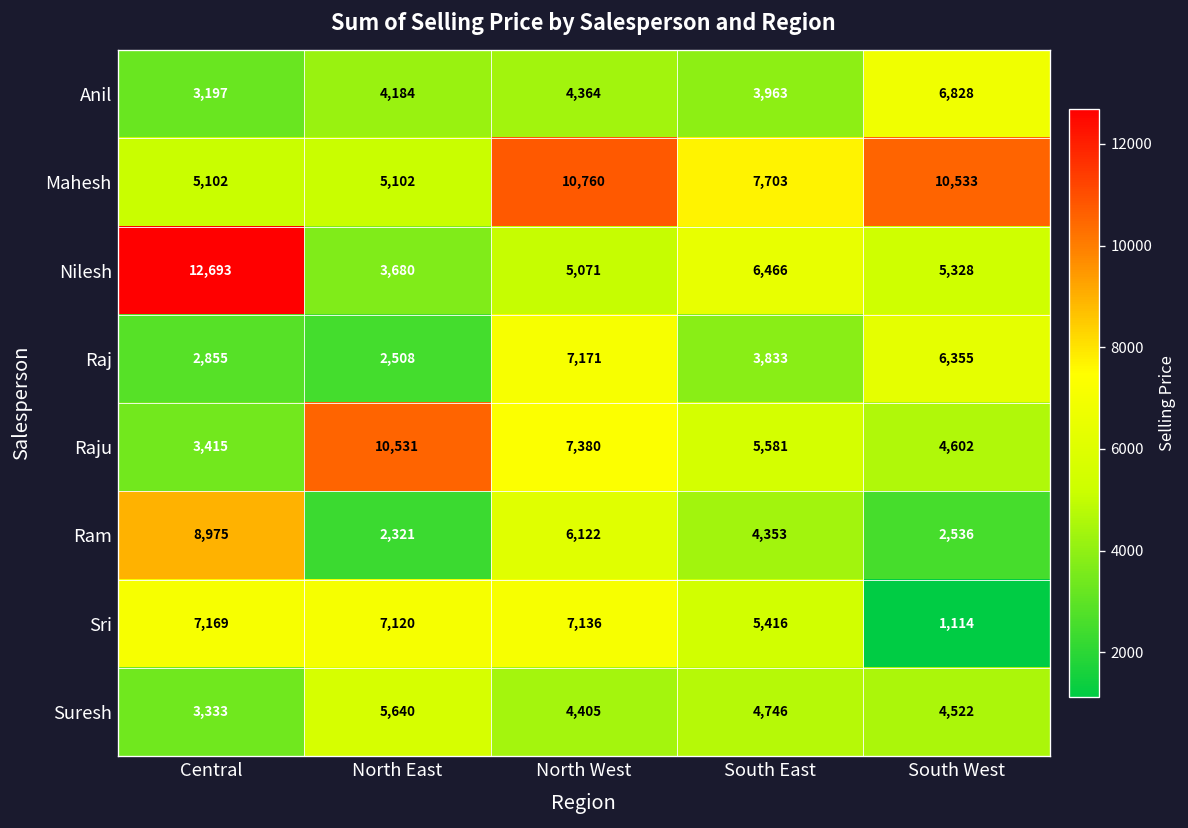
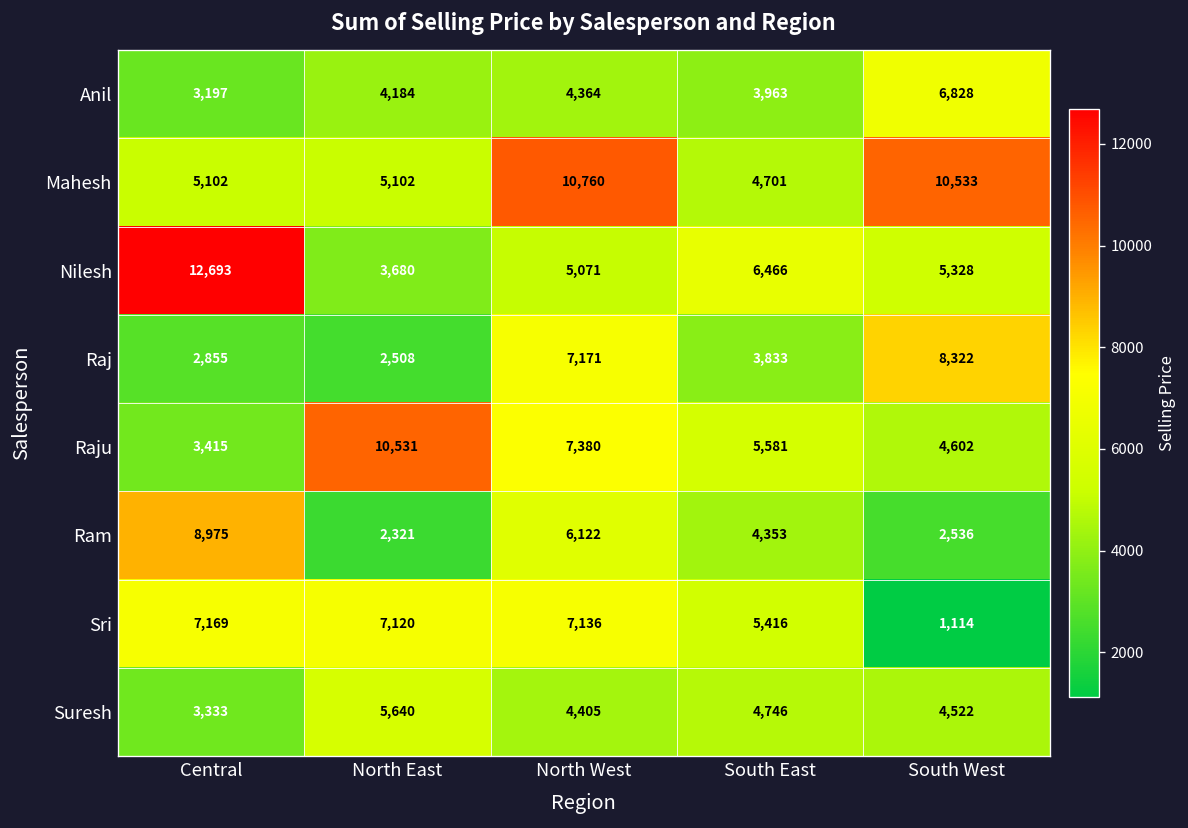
  {
    "Anil": {
      "Central": "3,197",
      "North East": "4,184",
      "North West": "4,364",
      "South East": "3,963",
      "South West": "6,828"
    },
    "Mahesh": {
      "Central": "5,102",
      "North East": "5,102",
      "North West": "10,760",
-     "South East": "7,703",
+     "South East": "4,701",
      "South West": "10,533"
    },
    "Nilesh": {
      "Central": "12,693",
      "North East": "3,680",
      "North West": "5,071",
      "South East": "6,466",
      "South West": "5,328"
    },
    "Raj": {
      "Central": "2,855",
      "North East": "2,508",
      "North West": "7,171",
      "South East": "3,833",
-     "South West": "6,355"
+     "South West": "8,322"
    },
    "Raju": {
      "Central": "3,415",
      "North East": "10,531",
      "North West": "7,380",
      "South East": "5,581",
      "South West": "4,602"
    },
    "Ram": {
      "Central": "8,975",
      "North East": "2,321",
      "North West": "6,122",
      "South East": "4,353",
      "South West": "2,536"
    },
    "Sri": {
      "Central": "7,169",
      "North East": "7,120",
      "North West": "7,136",
      "South East": "5,416",
      "South West": "1,114"
    },
    "Suresh": {
      "Central": "3,333",
      "North East": "5,640",
      "North West": "4,405",
      "South East": "4,746",
      "South West": "4,522"
    }
  }
